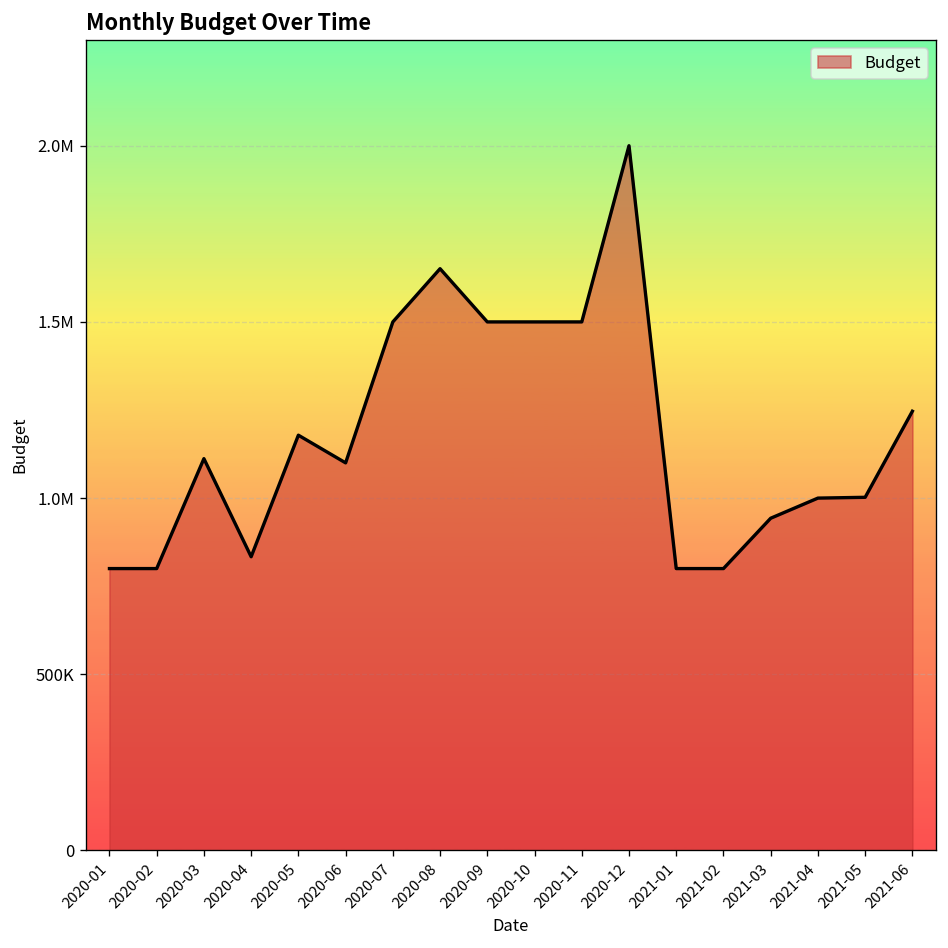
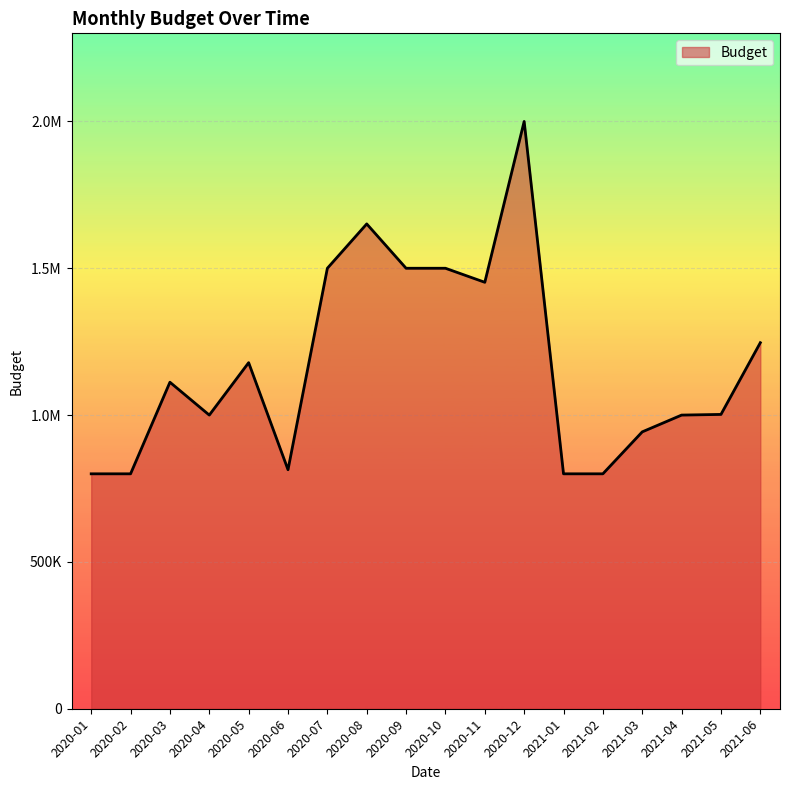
  {
    "2020-01": 800000,
    "2020-02": 800000,
    "2020-03": 1110000,
-   "2020-04": 830000,
+   "2020-04": 1000000,
    "2020-05": 1180000,
-   "2020-06": 1100000,
+   "2020-06": 810000,
    "2020-07": 1500000,
    "2020-08": 1650000,
    "2020-09": 1500000,
    "2020-10": 1500000,
-   "2020-11": 1500000,
+   "2020-11": 1450000,
    "2020-12": 2000000,
    "2021-01": 800000,
    "2021-02": 800000,
    "2021-03": 940000,
    "2021-04": 1000000,
    "2021-05": 1000000,
    "2021-06": 1250000
  }
